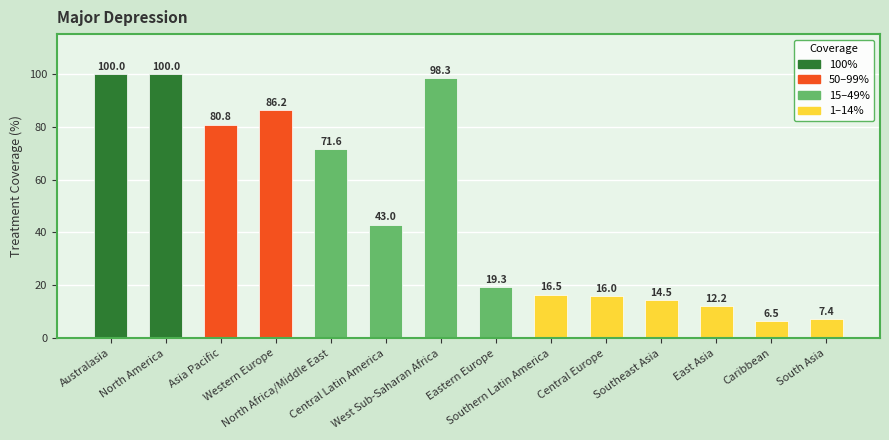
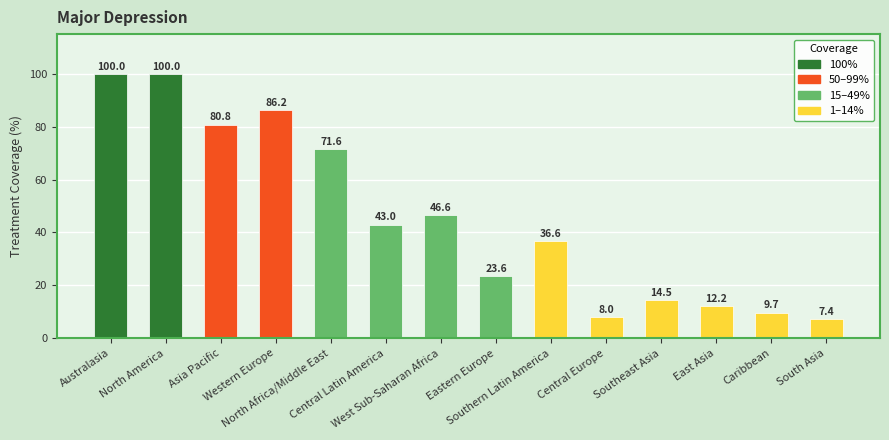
  {
    "Australasia": 100.0,
    "North America": 100.0,
    "Asia Pacific": 80.8,
    "Western Europe": 86.2,
    "North Africa/Middle East": 71.6,
    "Central Latin America": 43.0,
-   "West Sub-Saharan Africa": 98.3,
-   "Eastern Europe": 19.3,
-   "Southern Latin America": 16.5,
-   "Central Europe": 16.0,
+   "West Sub-Saharan Africa": 46.6,
+   "Eastern Europe": 23.6,
+   "Southern Latin America": 36.6,
+   "Central Europe": 8.0,
    "Southeast Asia": 14.5,
    "East Asia": 12.2,
-   "Caribbean": 6.5,
+   "Caribbean": 9.7,
    "South Asia": 7.4
  }
